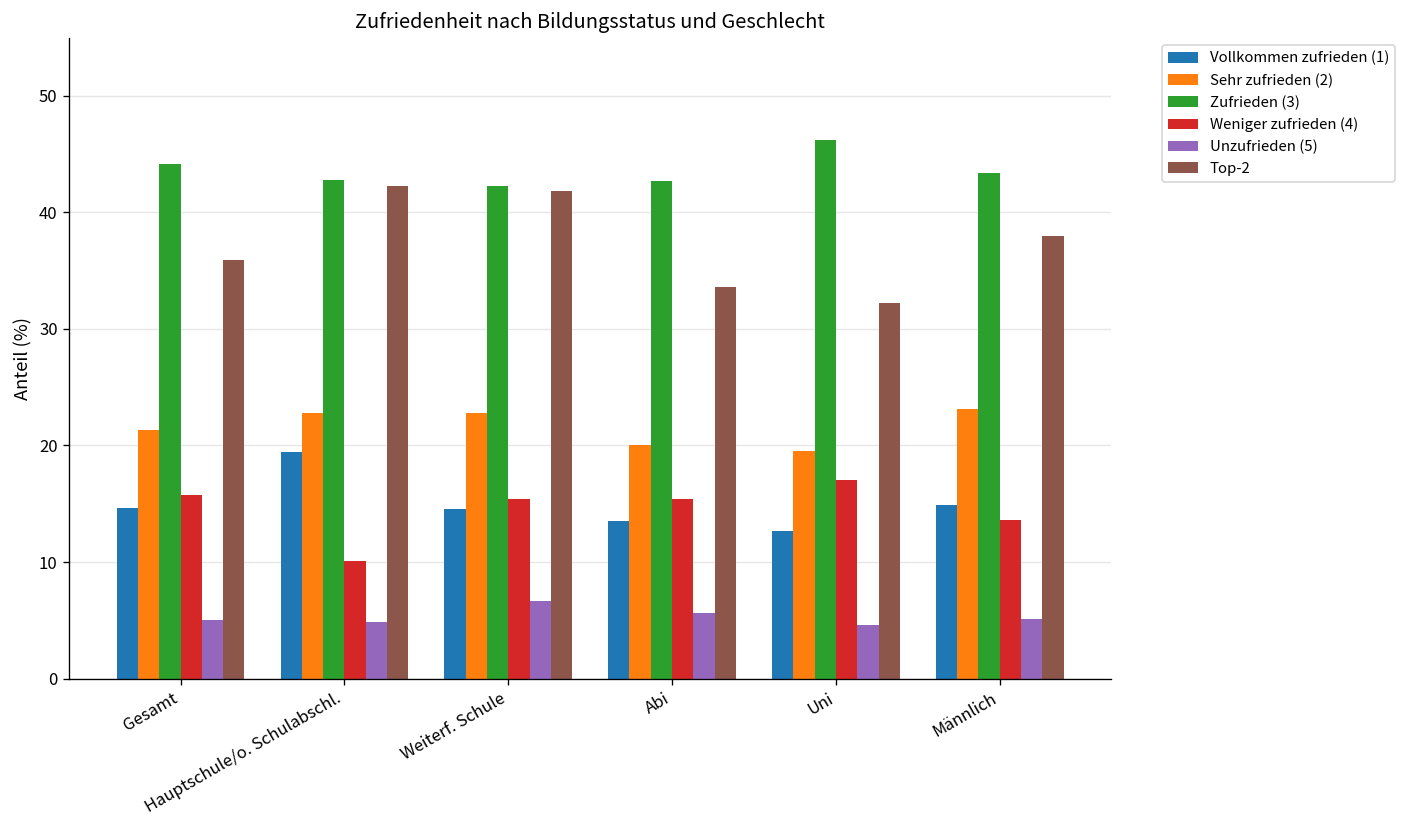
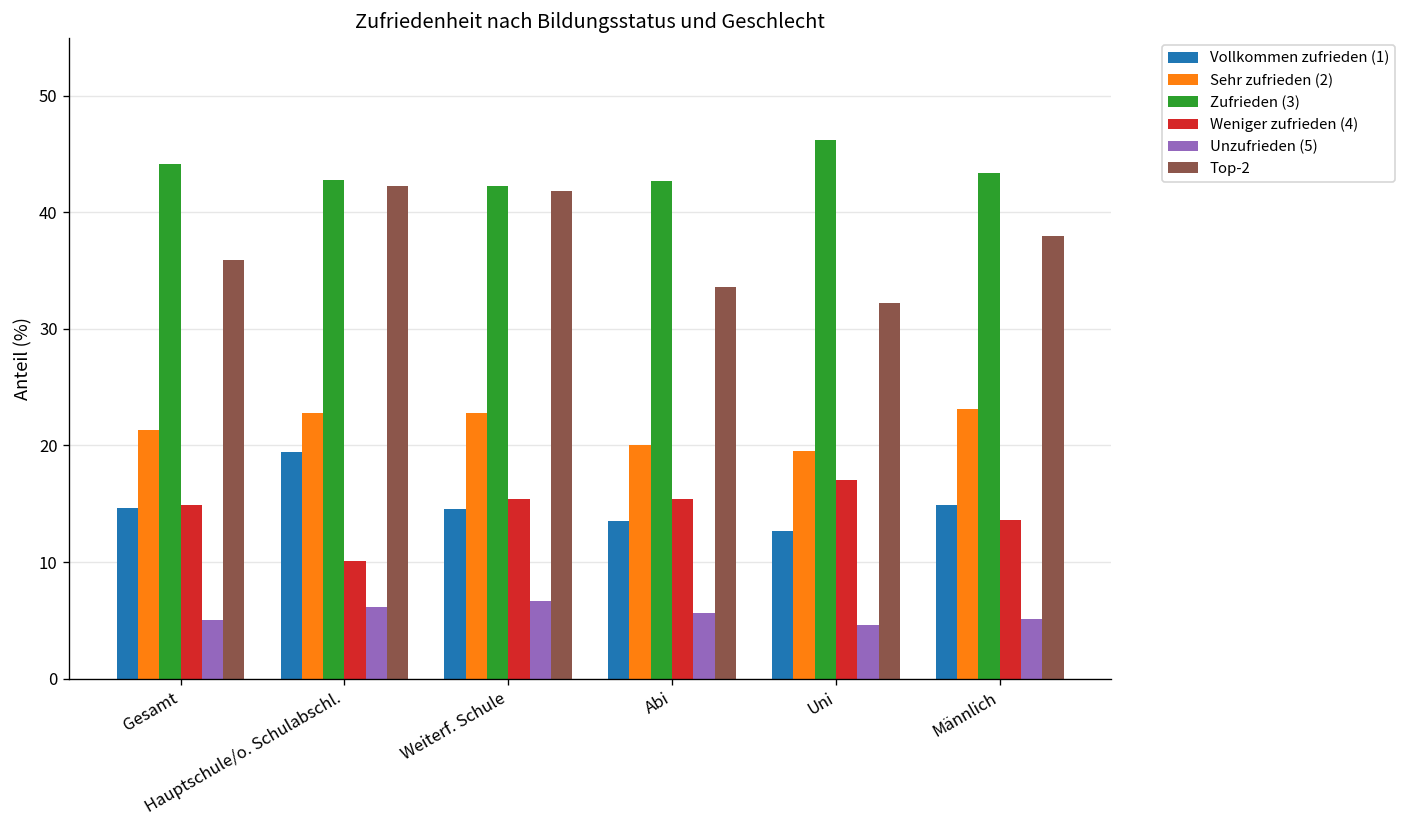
  {
    "Vollkommen zufrieden (1)": {
      "Gesamt": 15,
      "Hauptschule/o. Schulabschl.": 19,
      "Weiterf. Schule": 15,
      "Abi": 14,
      "Uni": 13,
      "Männlich": 15
    },
    "Sehr zufrieden (2)": {
      "Gesamt": 21,
      "Hauptschule/o. Schulabschl.": 23,
      "Weiterf. Schule": 23,
      "Abi": 20,
      "Uni": 20,
      "Männlich": 23
    },
    "Zufrieden (3)": {
      "Gesamt": 44,
      "Hauptschule/o. Schulabschl.": 43,
      "Weiterf. Schule": 42,
      "Abi": 43,
      "Uni": 46,
      "Männlich": 43
    },
    "Weniger zufrieden (4)": {
-     "Gesamt": 16,
+     "Gesamt": 15,
      "Hauptschule/o. Schulabschl.": 10,
      "Weiterf. Schule": 15,
      "Abi": 15,
      "Uni": 17,
      "Männlich": 14
    },
    "Unzufrieden (5)": {
      "Gesamt": 5,
-     "Hauptschule/o. Schulabschl.": 5,
+     "Hauptschule/o. Schulabschl.": 6,
      "Weiterf. Schule": 7,
      "Abi": 6,
      "Uni": 5,
      "Männlich": 5
    },
    "Top-2": {
      "Gesamt": 36,
      "Hauptschule/o. Schulabschl.": 42,
      "Weiterf. Schule": 42,
      "Abi": 34,
      "Uni": 32,
      "Männlich": 38
    }
  }
